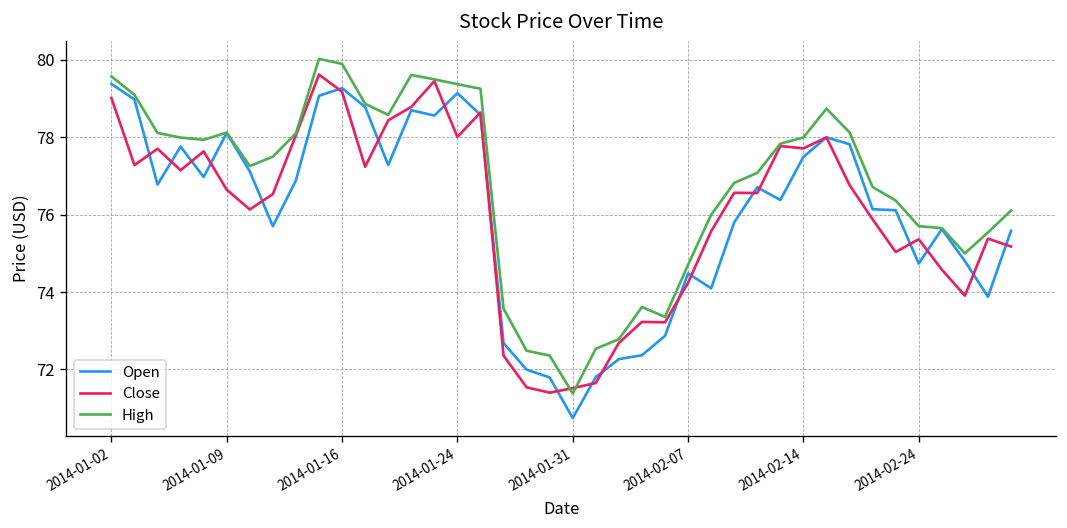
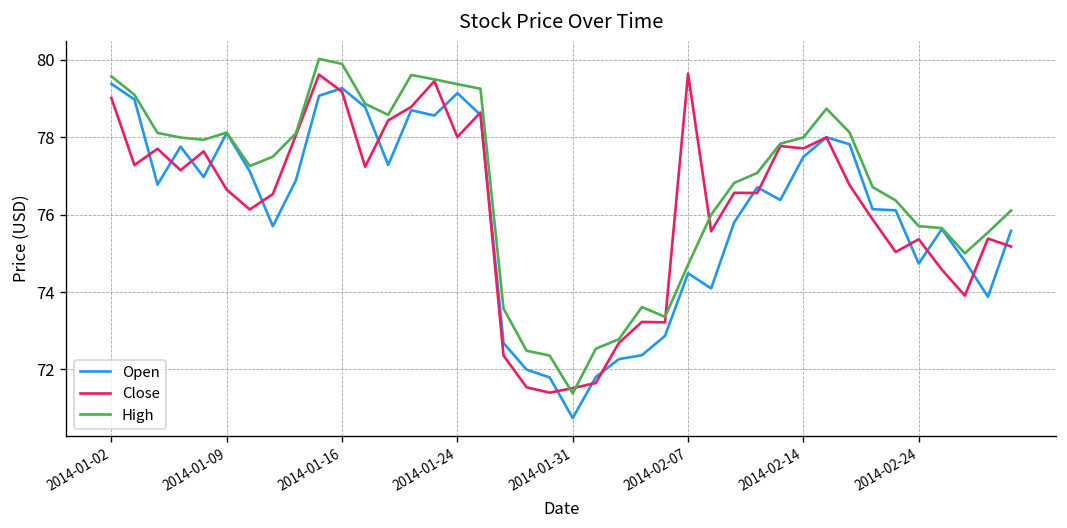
  {
    "Open": {
      "2014-01-02": 79.4,
      "2014-01-16": 79.3,
      "2014-01-24": 79.1,
      "2014-01-31": 70.7,
      "2014-02-07": 74.5,
      "2014-02-14": 77.5,
      "2014-02-24": 74.7
    },
    "Close": {
      "2014-01-02": 79.0,
      "2014-01-09": 76.6,
      "2014-01-16": 79.2,
      "2014-01-24": 78.0,
      "2014-01-31": 71.5,
-     "2014-02-07": 74.2,
+     "2014-02-07": 79.6,
      "2014-02-14": 77.7,
      "2014-02-24": 75.4
    },
    "High": {
      "2014-01-02": 79.6,
      "2014-01-16": 79.9,
      "2014-01-24": 79.4,
      "2014-01-31": 71.4,
      "2014-02-07": 74.7,
      "2014-02-14": 78.0,
      "2014-02-24": 75.7
    }
  }
